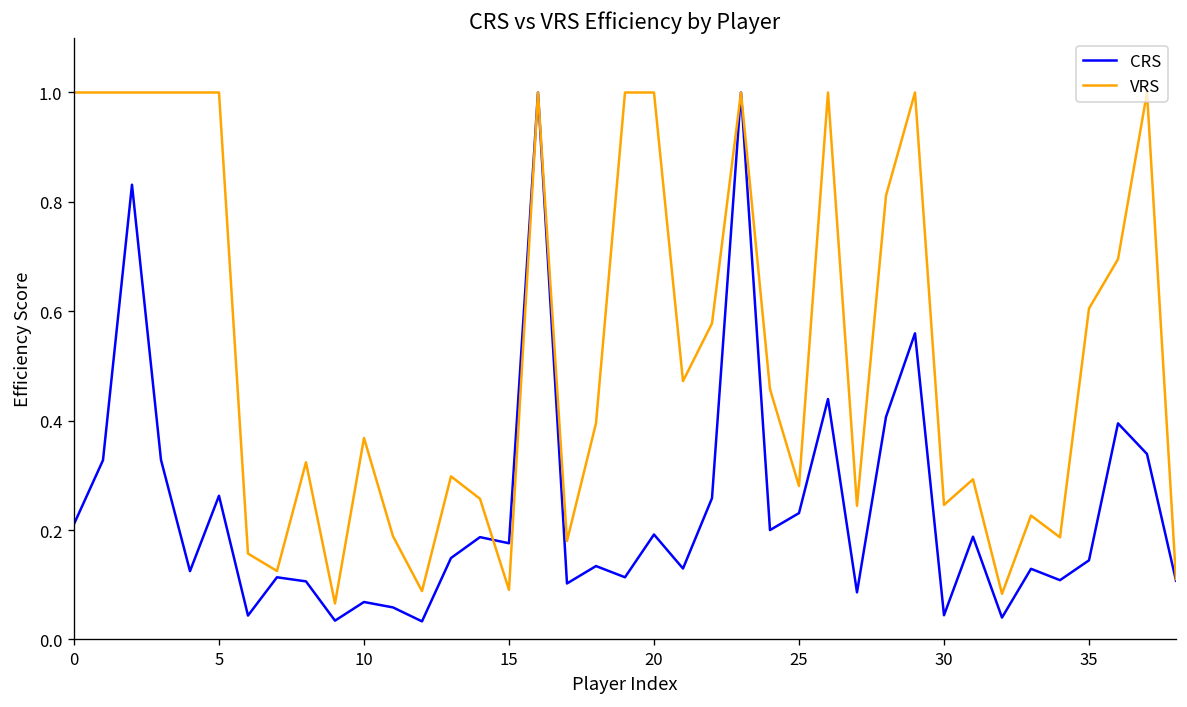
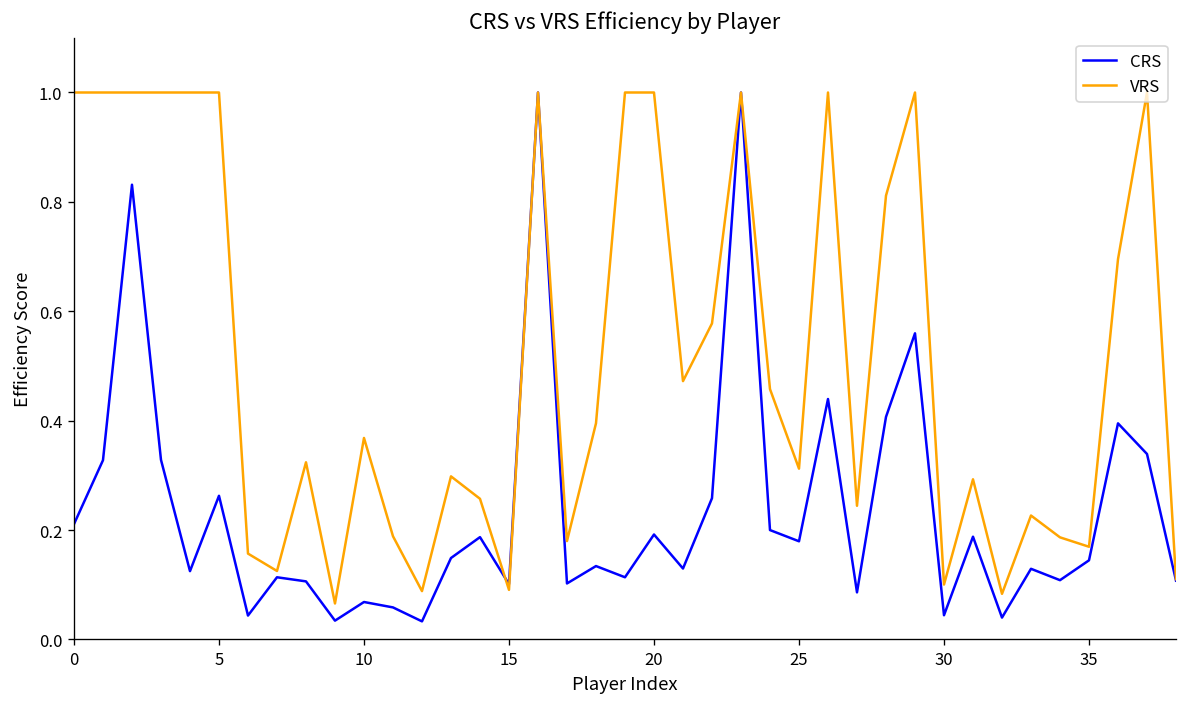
  {
    "CRS": {
      "0": 0.21,
      "5": 0.26,
      "10": 0.07,
-     "15": 0.18,
+     "15": 0.10,
      "20": 0.19,
-     "25": 0.23,
+     "25": 0.18,
      "30": 0.04,
      "35": 0.14
    },
    "VRS": {
      "0": 1.00,
      "5": 1.00,
      "10": 0.37,
      "15": 0.09,
      "20": 1.00,
-     "25": 0.28,
-     "30": 0.25,
-     "35": 0.61
+     "25": 0.31,
+     "30": 0.10,
+     "35": 0.17
    }
  }
